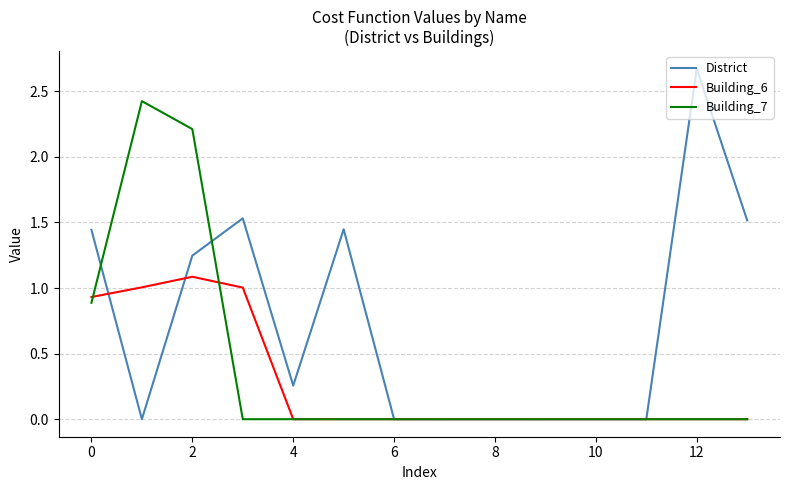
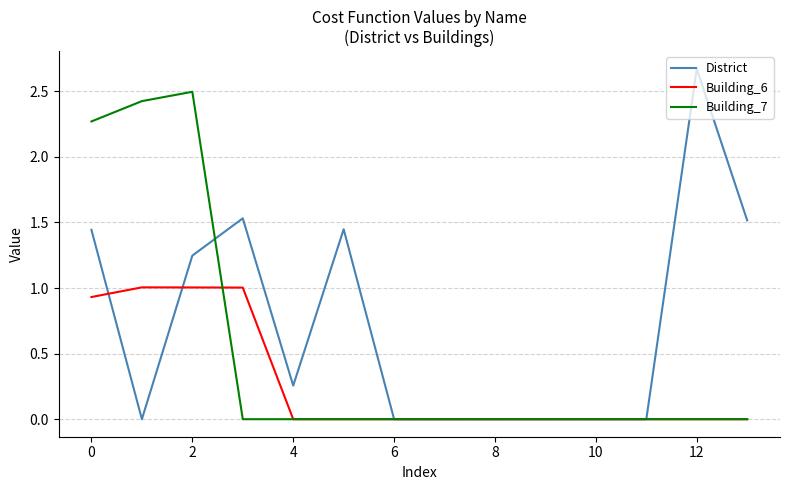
  {
    "District": {
      "0": 1.44,
      "2": 1.25,
      "4": 0.26
    },
    "Building_6": {
      "0": 0.93,
-     "2": 1.09
+     "2": 1.00
    },
    "Building_7": {
-     "0": 0.89,
-     "2": 2.21
+     "0": 2.27,
+     "2": 2.50
    }
  }
